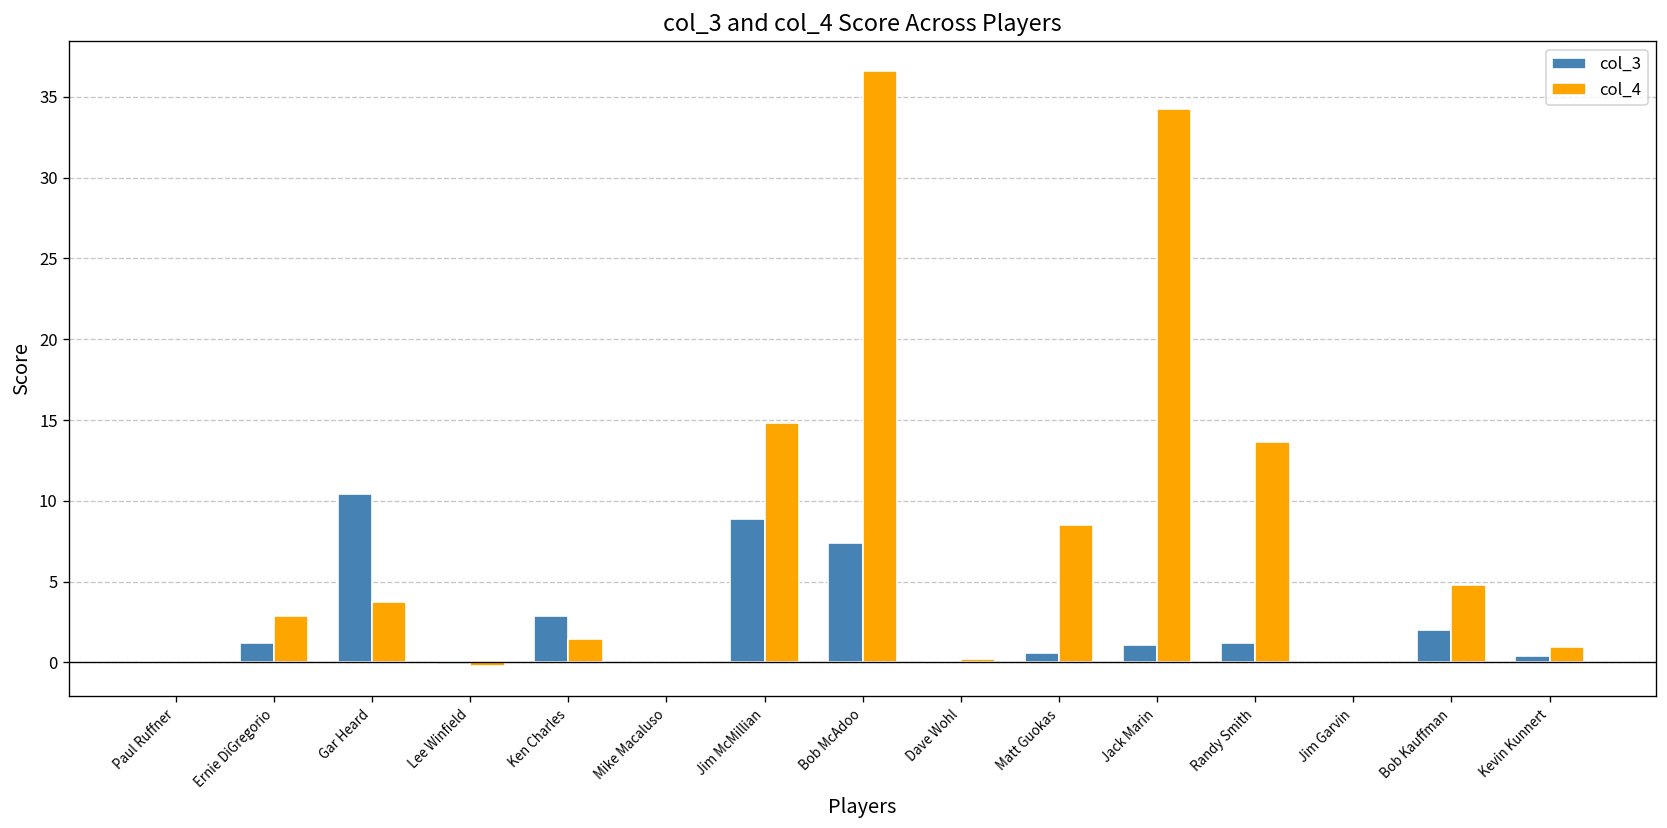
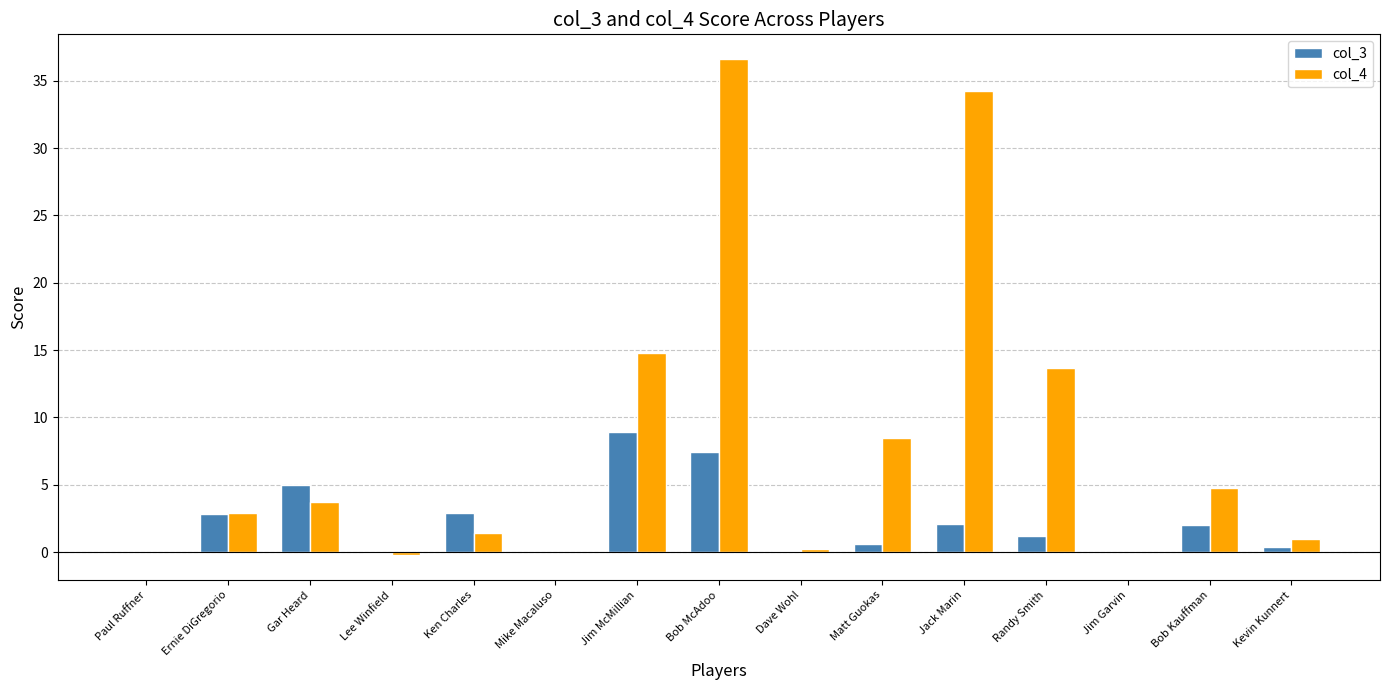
  {
    "col_3": {
      "Paul Ruffner": 0.0,
-     "Ernie DiGregorio": 1.2,
-     "Gar Heard": 10.4,
+     "Ernie DiGregorio": 2.8,
+     "Gar Heard": 5.0,
      "Ken Charles": 2.9,
      "Mike Macaluso": 0.0,
      "Jim McMillian": 8.9,
      "Bob McAdoo": 7.4,
      "Matt Guokas": 0.6,
-     "Jack Marin": 1.1,
+     "Jack Marin": 2.1,
      "Randy Smith": 1.2,
      "Jim Garvin": 0.0,
      "Bob Kauffman": 2.0,
      "Kevin Kunnert": 0.4
    },
    "col_4": {
      "Paul Ruffner": 0.0,
      "Ernie DiGregorio": 2.9,
      "Gar Heard": 3.7,
      "Lee Winfield": -0.2,
      "Ken Charles": 1.4,
      "Mike Macaluso": 0.0,
      "Jim McMillian": 14.8,
      "Bob McAdoo": 36.6,
      "Dave Wohl": 0.2,
      "Matt Guokas": 8.5,
      "Jack Marin": 34.2,
      "Randy Smith": 13.6,
      "Jim Garvin": 0.0,
      "Bob Kauffman": 4.8,
      "Kevin Kunnert": 1.0
    }
  }
